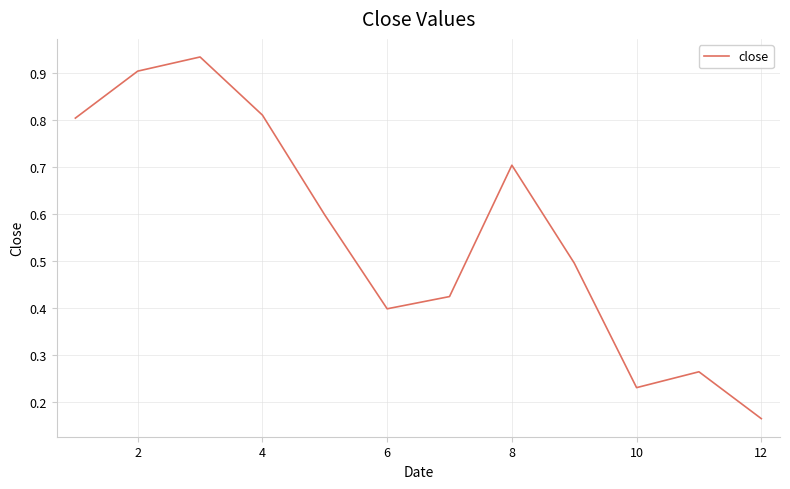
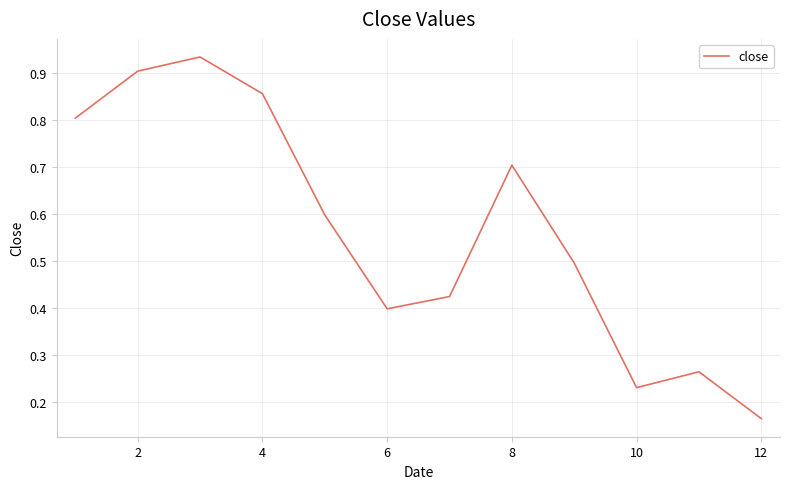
  {
    "2": 0.90,
-   "4": 0.81,
+   "4": 0.86,
    "6": 0.40,
    "8": 0.70,
    "10": 0.23,
    "12": 0.16
  }
